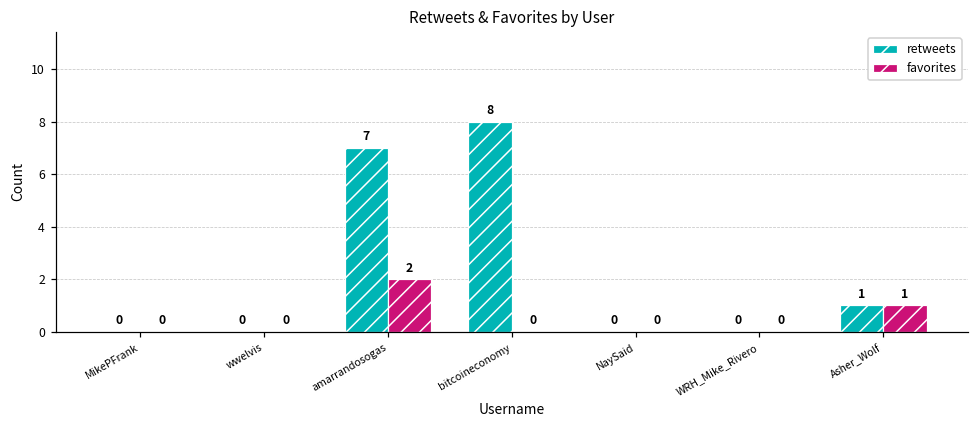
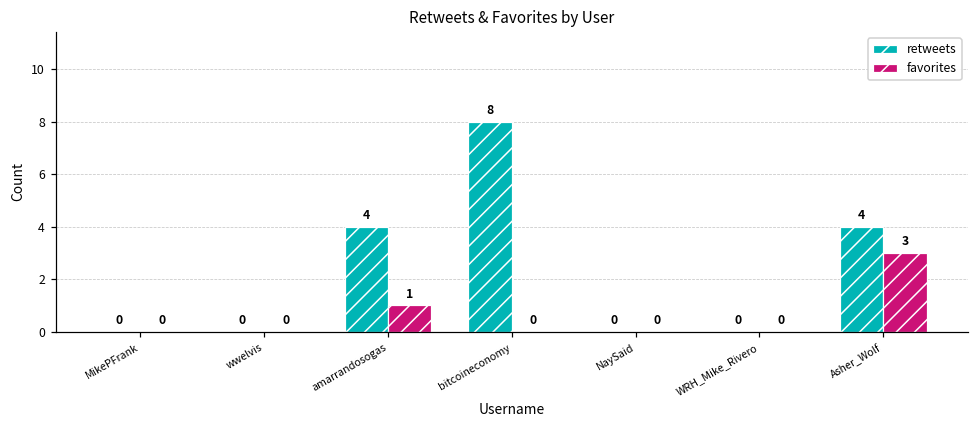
  {
    "retweets": {
      "MikePFrank": 0,
      "wwelvis": 0,
-     "amarrandosogas": 7,
+     "amarrandosogas": 4,
      "bitcoineconomy": 8,
      "NaySaid": 0,
      "WRH_Mike_Rivero": 0,
-     "Asher_Wolf": 1
+     "Asher_Wolf": 4
    },
    "favorites": {
      "MikePFrank": 0,
      "wwelvis": 0,
-     "amarrandosogas": 2,
+     "amarrandosogas": 1,
      "bitcoineconomy": 0,
      "NaySaid": 0,
      "WRH_Mike_Rivero": 0,
-     "Asher_Wolf": 1
+     "Asher_Wolf": 3
    }
  }
